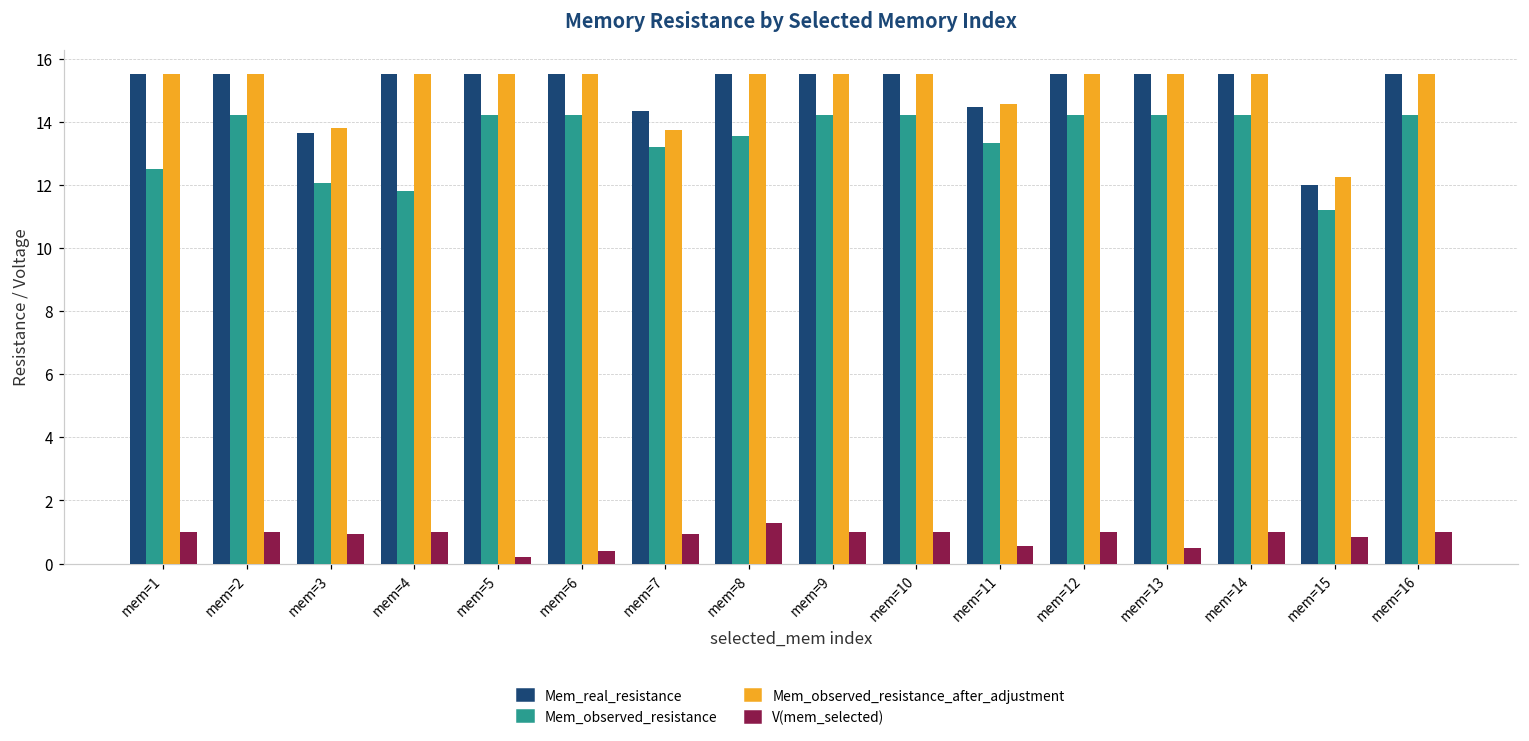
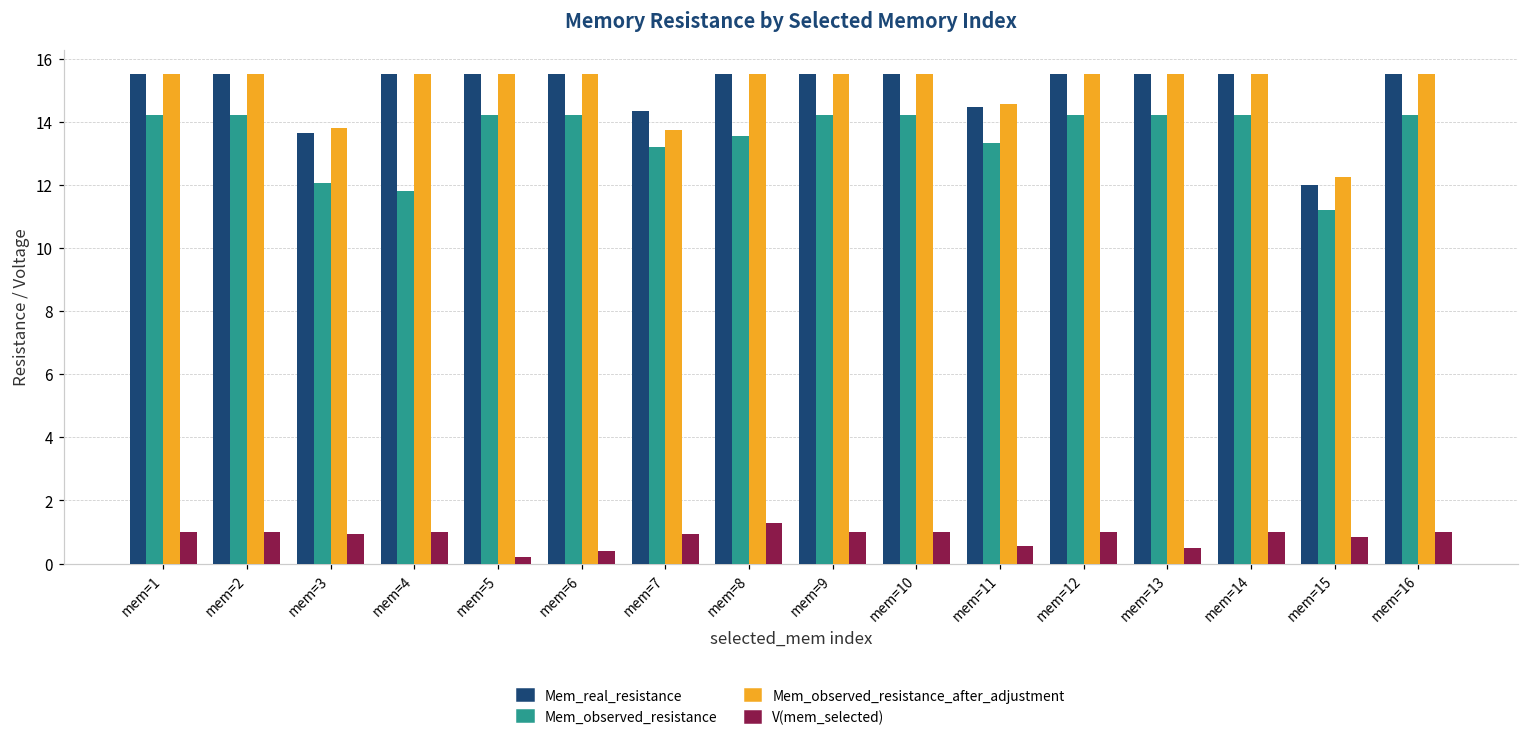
  {
    "Mem_real_resistance": {
      "mem=1": 15.5,
      "mem=2": 15.5,
      "mem=3": 13.6,
      "mem=4": 15.5,
      "mem=5": 15.5,
      "mem=6": 15.5,
      "mem=7": 14.3,
      "mem=8": 15.5,
      "mem=9": 15.5,
      "mem=10": 15.5,
      "mem=11": 14.5,
      "mem=12": 15.5,
      "mem=13": 15.5,
      "mem=14": 15.5,
      "mem=15": 12.0,
      "mem=16": 15.5
    },
    "Mem_observed_resistance": {
-     "mem=1": 12.5,
+     "mem=1": 14.2,
      "mem=2": 14.2,
      "mem=3": 12.0,
      "mem=4": 11.8,
      "mem=5": 14.2,
      "mem=6": 14.2,
      "mem=7": 13.2,
      "mem=8": 13.5,
      "mem=9": 14.2,
      "mem=10": 14.2,
      "mem=11": 13.3,
      "mem=12": 14.2,
      "mem=13": 14.2,
      "mem=14": 14.2,
      "mem=15": 11.2,
      "mem=16": 14.2
    },
    "Mem_observed_resistance_after_adjustment": {
      "mem=1": 15.5,
      "mem=2": 15.5,
      "mem=3": 13.8,
      "mem=4": 15.5,
      "mem=5": 15.5,
      "mem=6": 15.5,
      "mem=7": 13.7,
      "mem=8": 15.5,
      "mem=9": 15.5,
      "mem=10": 15.5,
      "mem=11": 14.6,
      "mem=12": 15.5,
      "mem=13": 15.5,
      "mem=14": 15.5,
      "mem=15": 12.2,
      "mem=16": 15.5
    },
    "V(mem_selected)": {
      "mem=1": 1.0,
      "mem=2": 1.0,
      "mem=3": 0.9,
      "mem=4": 1.0,
      "mem=5": 0.2,
      "mem=6": 0.4,
      "mem=7": 1.0,
      "mem=8": 1.3,
      "mem=9": 1.0,
      "mem=10": 1.0,
      "mem=11": 0.6,
      "mem=12": 1.0,
      "mem=13": 0.5,
      "mem=14": 1.0,
      "mem=15": 0.8,
      "mem=16": 1.0
    }
  }
